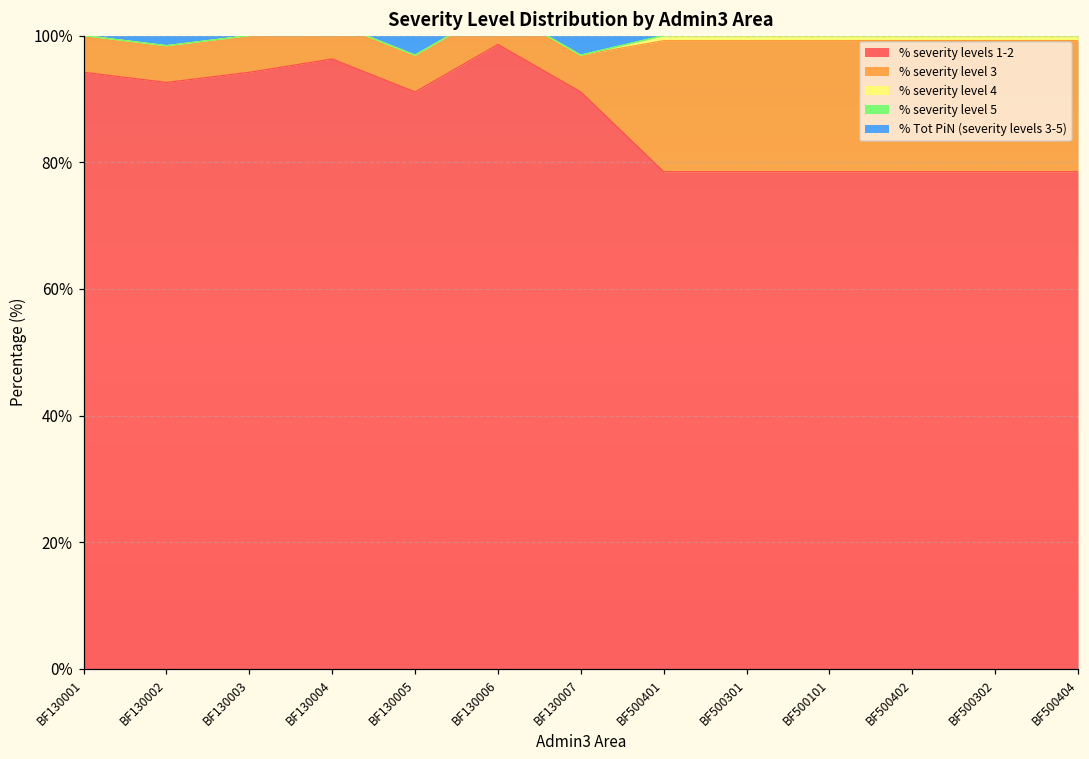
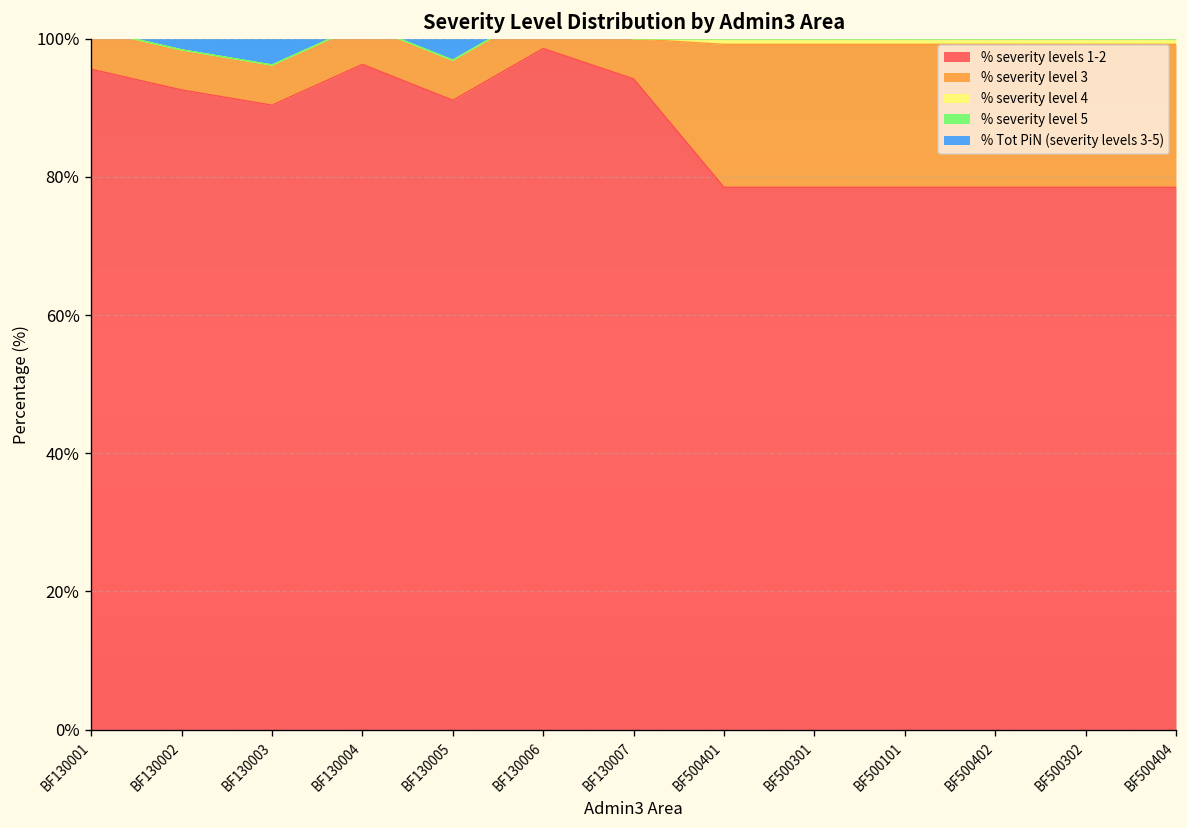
  {
    "% severity levels 1-2": {
-     "BF130001": "94%",
+     "BF130001": "96%",
      "BF130002": "93%",
-     "BF130003": "94%",
+     "BF130003": "90%",
      "BF130004": "96%",
      "BF130005": "91%",
      "BF130006": "99%",
-     "BF130007": "91%",
+     "BF130007": "94%",
      "BF500401": "79%",
      "BF500301": "79%",
      "BF500101": "79%",
      "BF500402": "79%",
      "BF500302": "79%",
      "BF500404": "79%"
    },
    "% severity level 3": {
      "BF500401": "21%",
      "BF500301": "21%",
      "BF500101": "21%",
      "BF500402": "21%",
      "BF500302": "21%",
      "BF500404": "21%"
    }
  }
